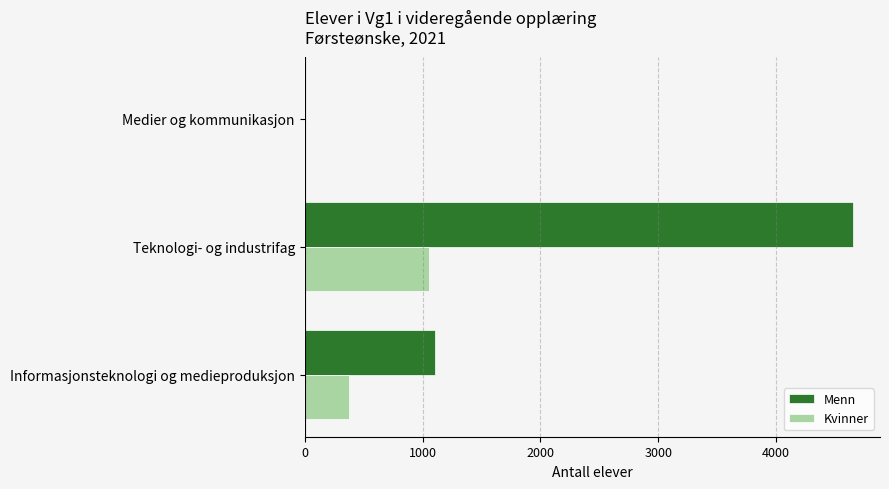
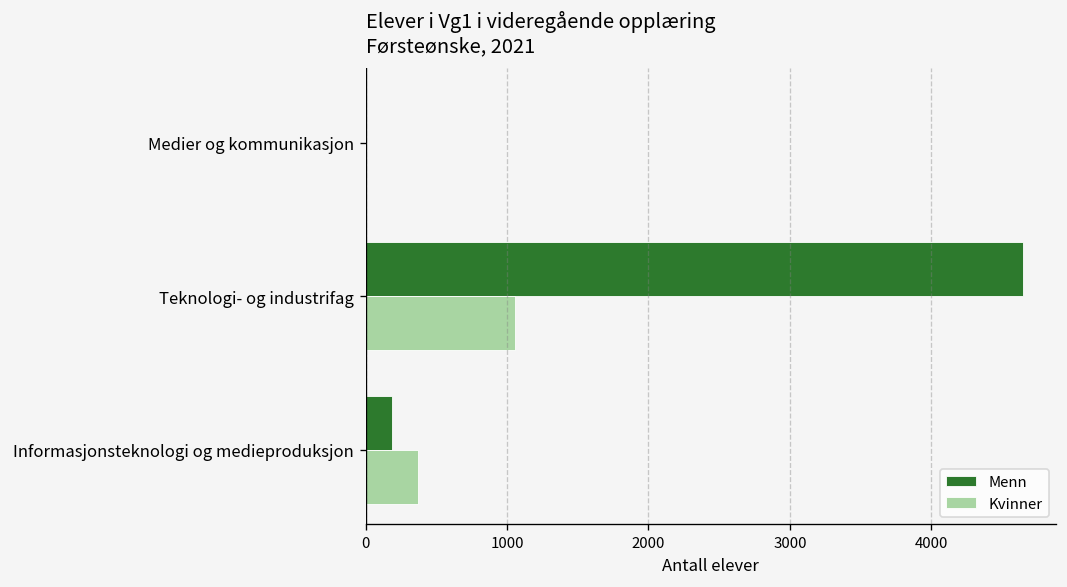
  {
    "Menn": {
      "Medier og kommunikasjon": 0,
      "Teknologi- og industrifag": 4650,
-     "Informasjonsteknologi og medieproduksjon": 1110
+     "Informasjonsteknologi og medieproduksjon": 190
    },
    "Kvinner": {
      "Medier og kommunikasjon": 0,
      "Teknologi- og industrifag": 1050,
      "Informasjonsteknologi og medieproduksjon": 370
    }
  }
